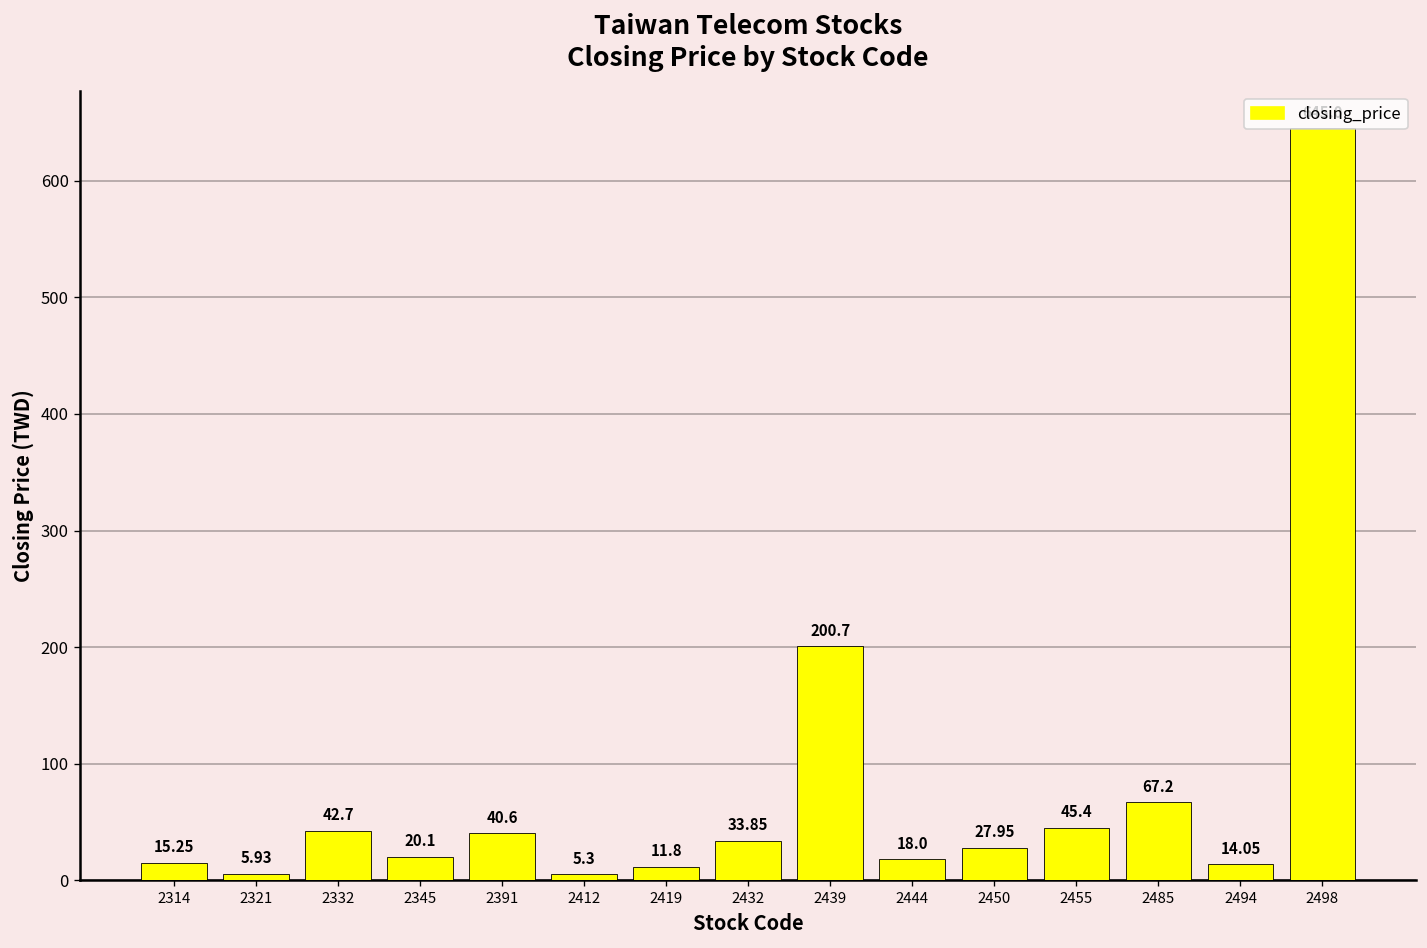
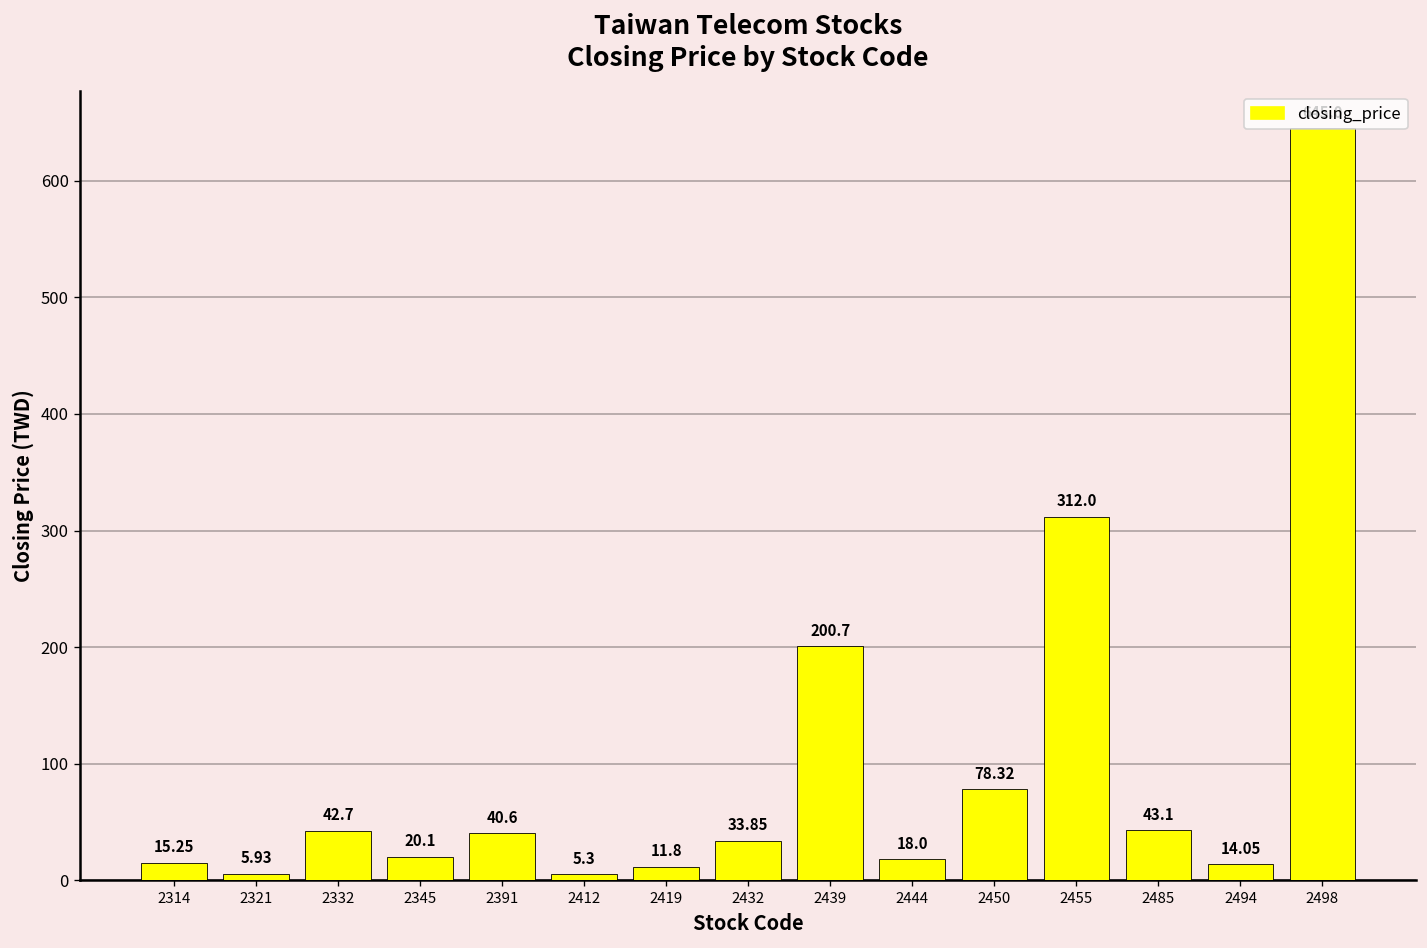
  {
    "2314": 15.25,
    "2321": 5.93,
    "2332": 42.7,
    "2345": 20.1,
    "2391": 40.6,
    "2412": 5.3,
    "2419": 11.8,
    "2432": 33.85,
    "2439": 200.7,
    "2444": 18.0,
-   "2450": 27.95,
-   "2455": 45.4,
-   "2485": 67.2,
+   "2450": 78.32,
+   "2455": 312.0,
+   "2485": 43.1,
    "2494": 14.05
  }
